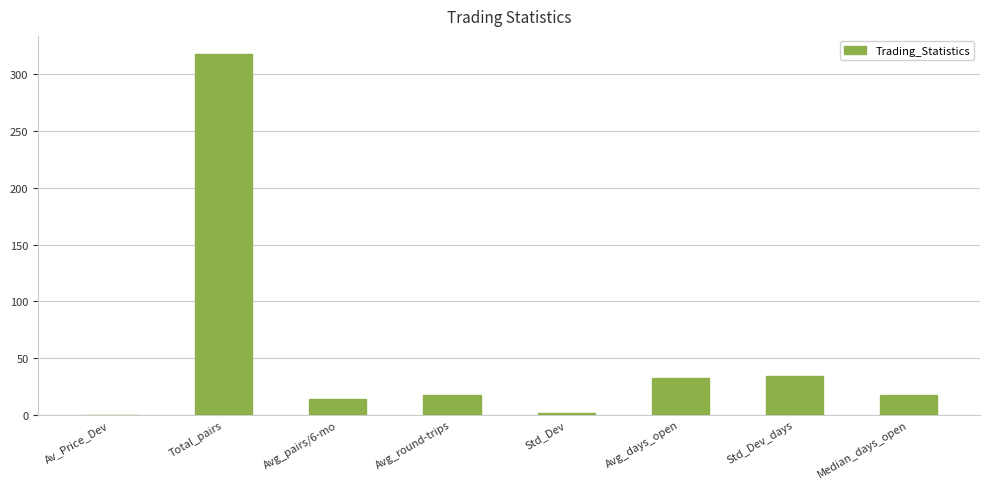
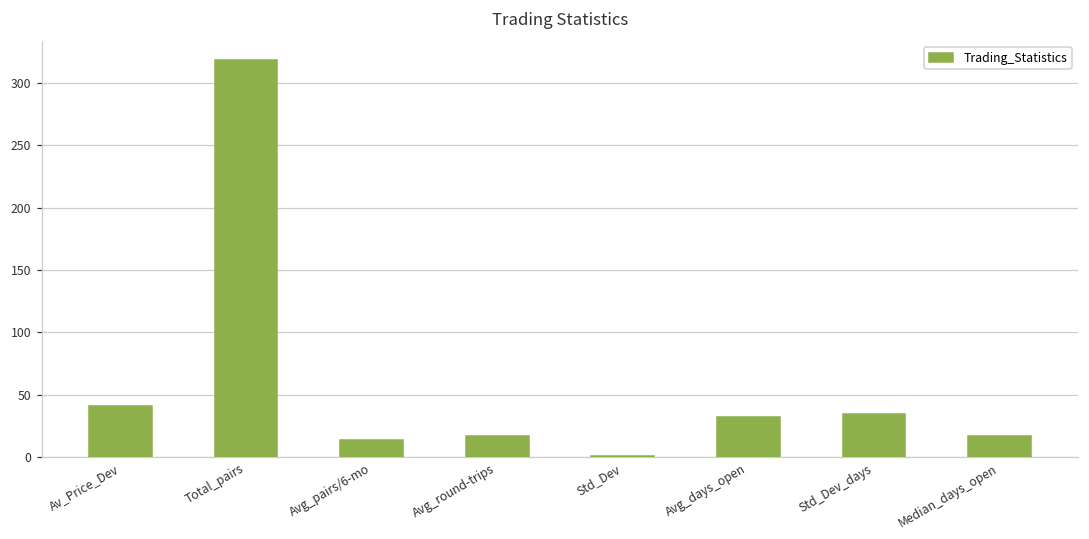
  {
-   "Av_Price_Dev": 0,
+   "Av_Price_Dev": 41,
    "Total_pairs": 318,
    "Avg_pairs/6-mo": 14,
    "Avg_round-trips": 17,
    "Avg_days_open": 32,
    "Std_Dev_days": 34,
    "Median_days_open": 17
  }
